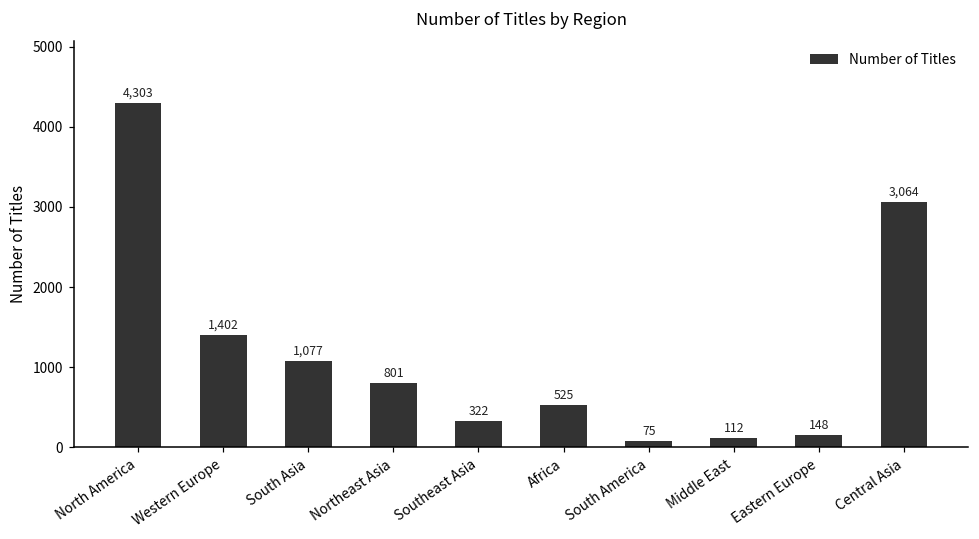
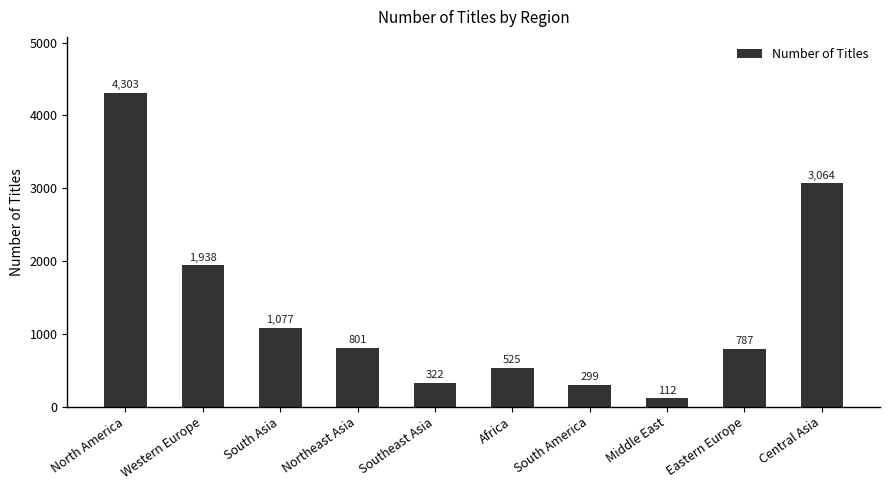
  {
    "North America": "4,303",
-   "Western Europe": "1,402",
+   "Western Europe": "1,938",
    "South Asia": "1,077",
    "Northeast Asia": "801",
    "Southeast Asia": "322",
    "Africa": "525",
-   "South America": "75",
+   "South America": "299",
    "Middle East": "112",
-   "Eastern Europe": "148",
+   "Eastern Europe": "787",
    "Central Asia": "3,064"
  }
